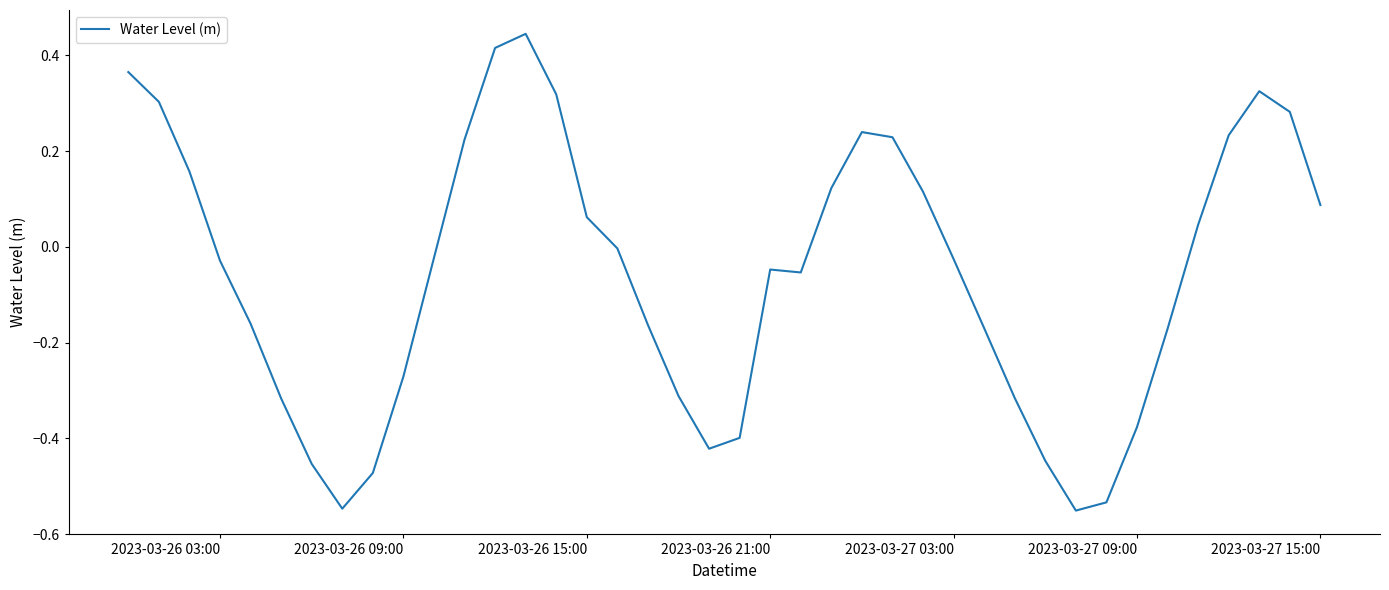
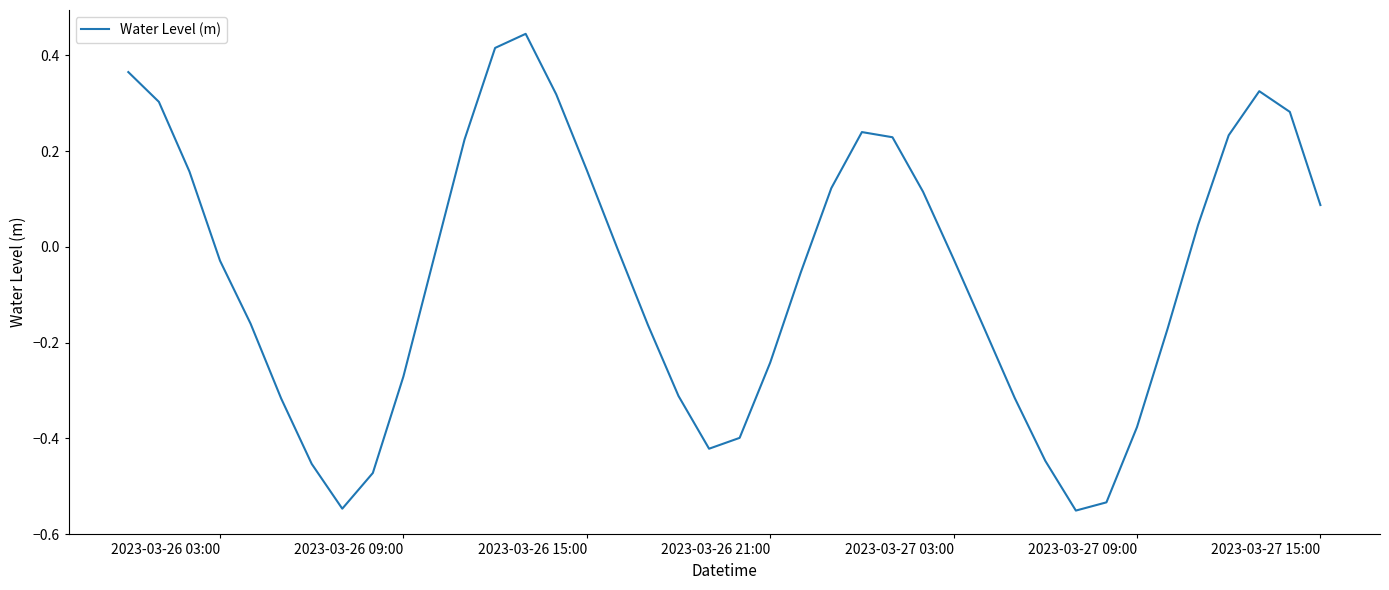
  {
    "2023-03-26 03:00": -0.03,
    "2023-03-26 09:00": -0.27,
-   "2023-03-26 15:00": 0.06,
-   "2023-03-26 21:00": -0.05,
+   "2023-03-26 15:00": 0.16,
+   "2023-03-26 21:00": -0.24,
    "2023-03-27 03:00": -0.03,
    "2023-03-27 09:00": -0.38,
    "2023-03-27 15:00": 0.09
  }
